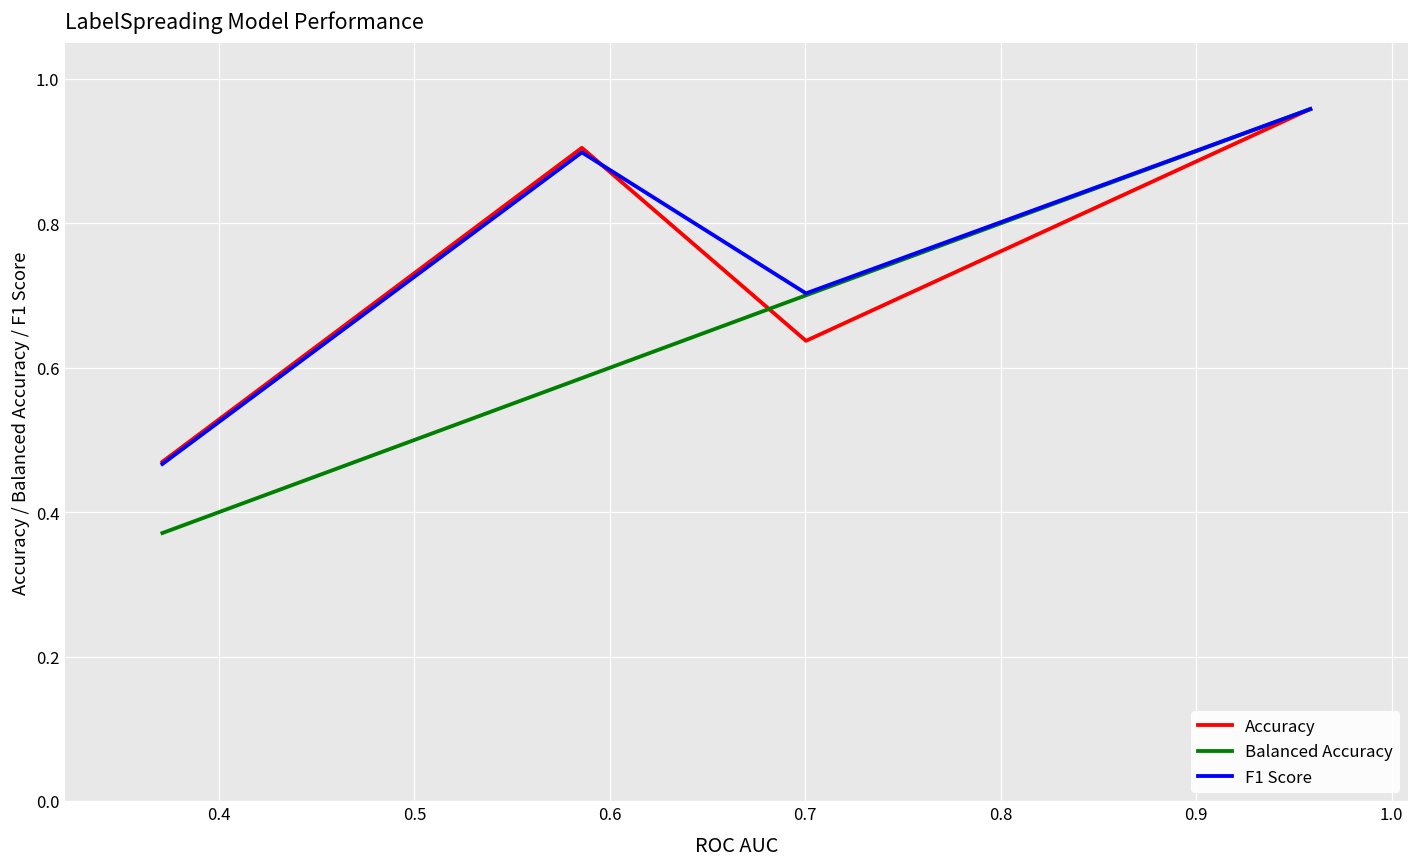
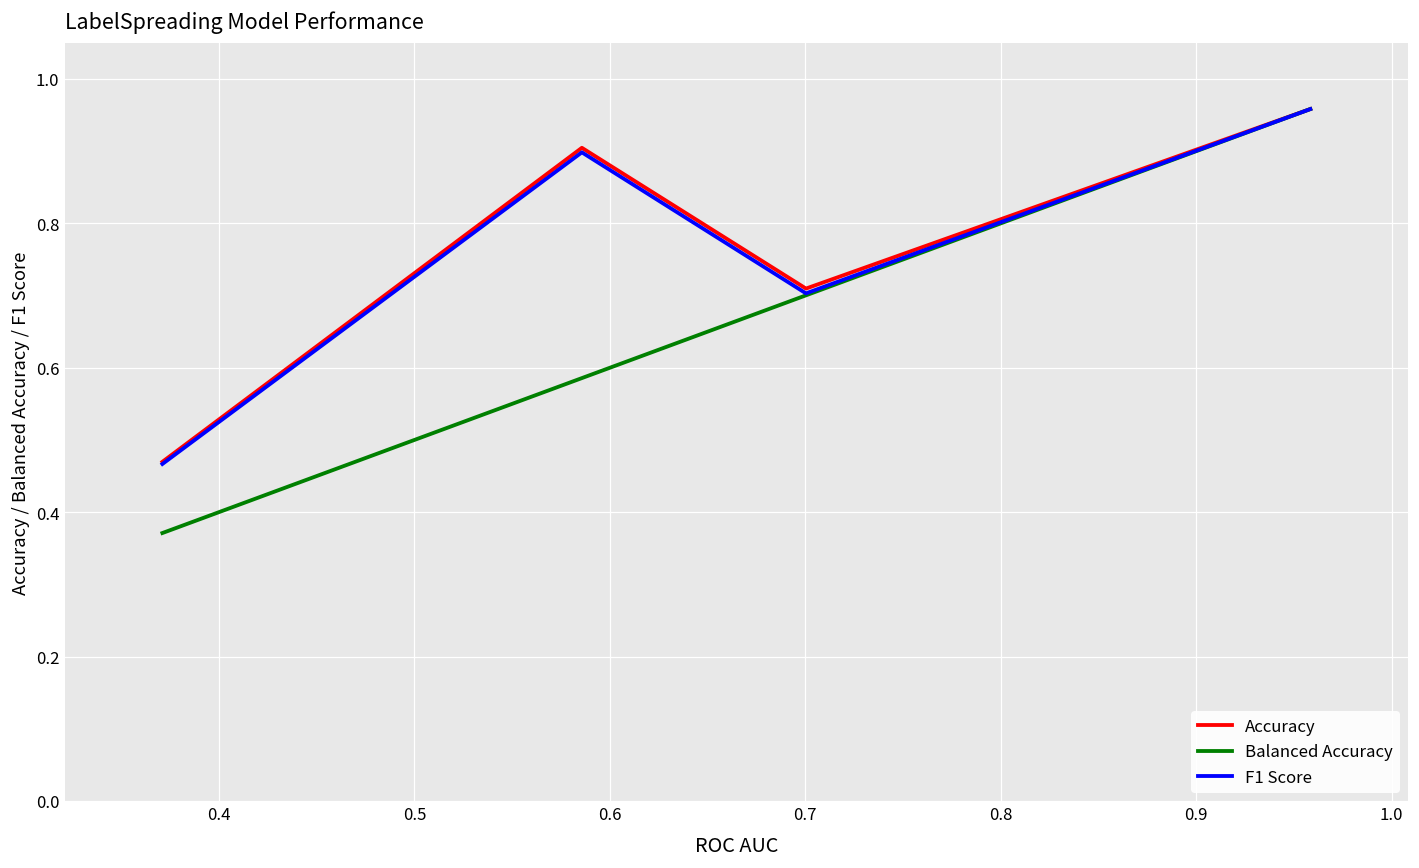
  {
    "Accuracy": {
-     "0.7": 0.64
+     "0.7": 0.71
    }
  }
